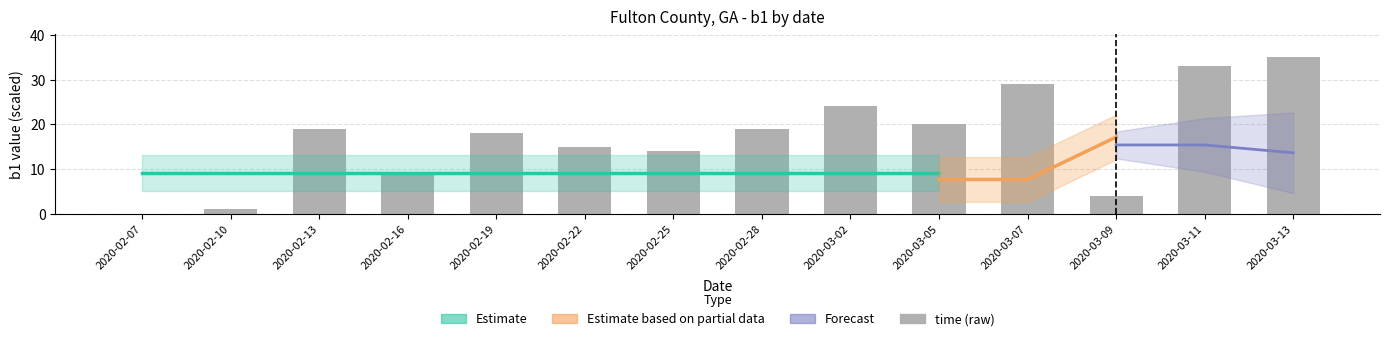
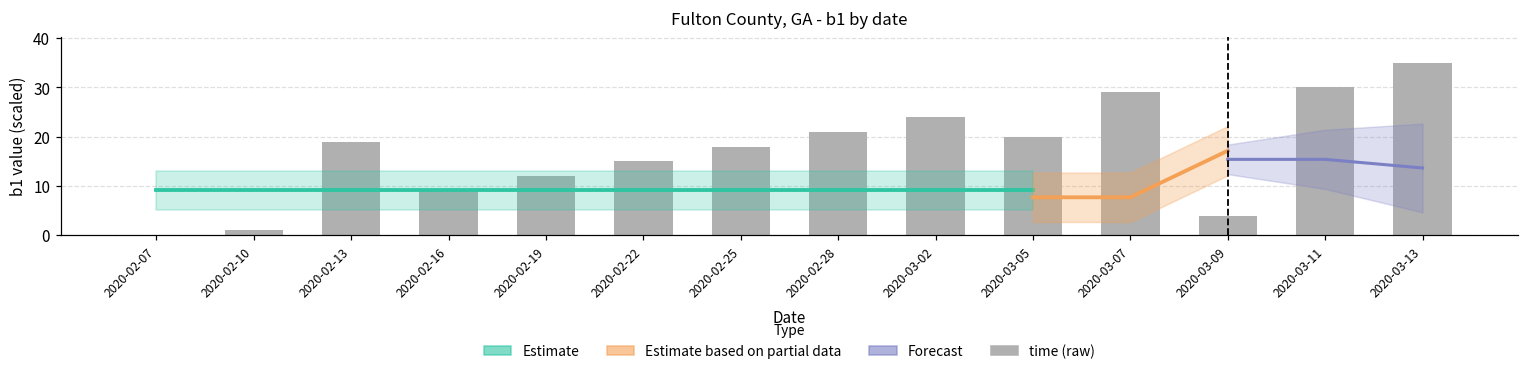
  {
    "time (raw)": {
      "2020-02-07": 0,
      "2020-02-10": 1,
      "2020-02-13": 19,
      "2020-02-16": 9,
-     "2020-02-19": 18,
+     "2020-02-19": 12,
      "2020-02-22": 15,
-     "2020-02-25": 14,
-     "2020-02-28": 19,
+     "2020-02-25": 18,
+     "2020-02-28": 21,
      "2020-03-02": 24,
      "2020-03-05": 20,
      "2020-03-07": 29,
      "2020-03-09": 4,
-     "2020-03-11": 33,
+     "2020-03-11": 30,
      "2020-03-13": 35
    }
  }
